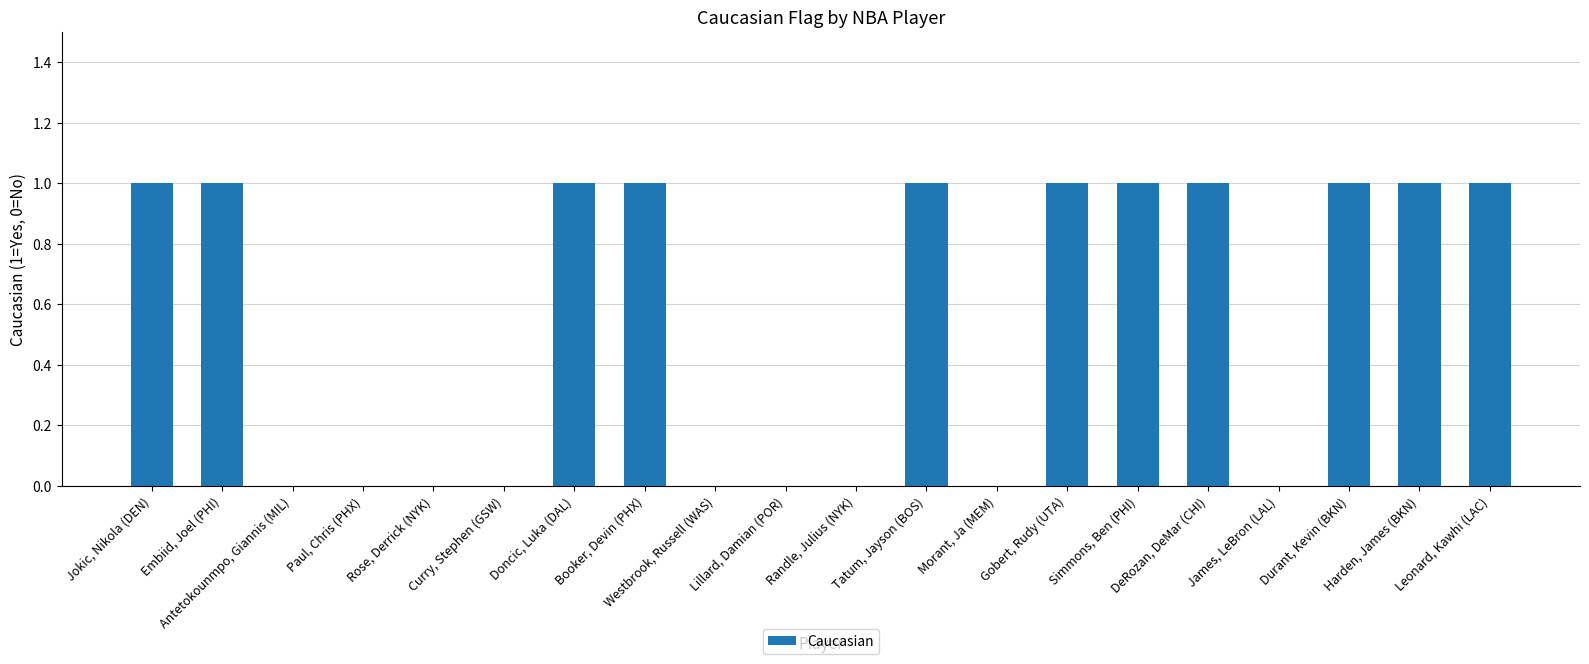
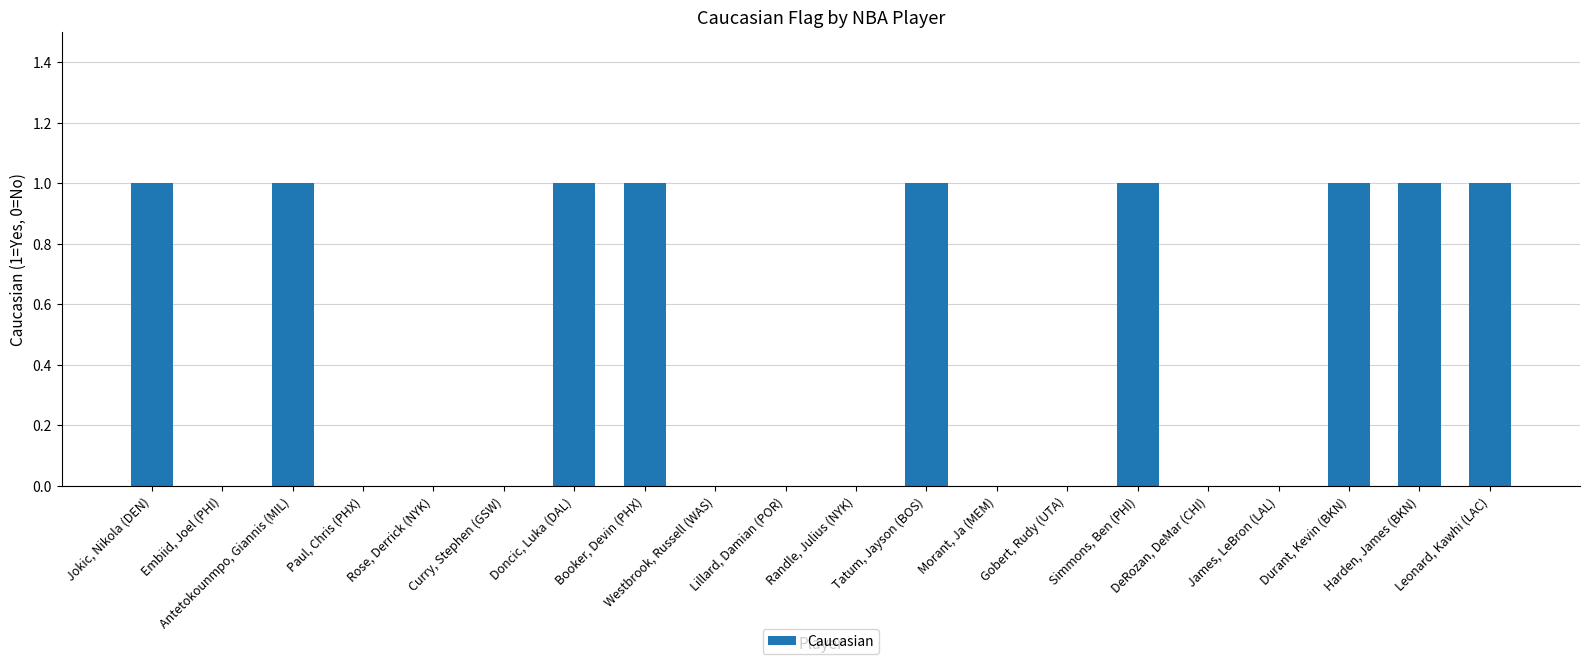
  {
    "Jokic, Nikola (DEN)": 1,
-   "Embiid, Joel (PHI)": 1,
-   "Antetokounmpo, Giannis (MIL)": 0,
+   "Embiid, Joel (PHI)": 0,
+   "Antetokounmpo, Giannis (MIL)": 1,
    "Paul, Chris (PHX)": 0,
    "Rose, Derrick (NYK)": 0,
    "Curry, Stephen (GSW)": 0,
    "Doncic, Luka (DAL)": 1,
    "Booker, Devin (PHX)": 1,
    "Westbrook, Russell (WAS)": 0,
    "Lillard, Damian (POR)": 0,
    "Randle, Julius (NYK)": 0,
    "Tatum, Jayson (BOS)": 1,
    "Morant, Ja (MEM)": 0,
-   "Gobert, Rudy (UTA)": 1,
+   "Gobert, Rudy (UTA)": 0,
    "Simmons, Ben (PHI)": 1,
-   "DeRozan, DeMar (CHI)": 1,
+   "DeRozan, DeMar (CHI)": 0,
    "James, LeBron (LAL)": 0,
    "Durant, Kevin (BKN)": 1,
    "Harden, James (BKN)": 1,
    "Leonard, Kawhi (LAC)": 1
  }
